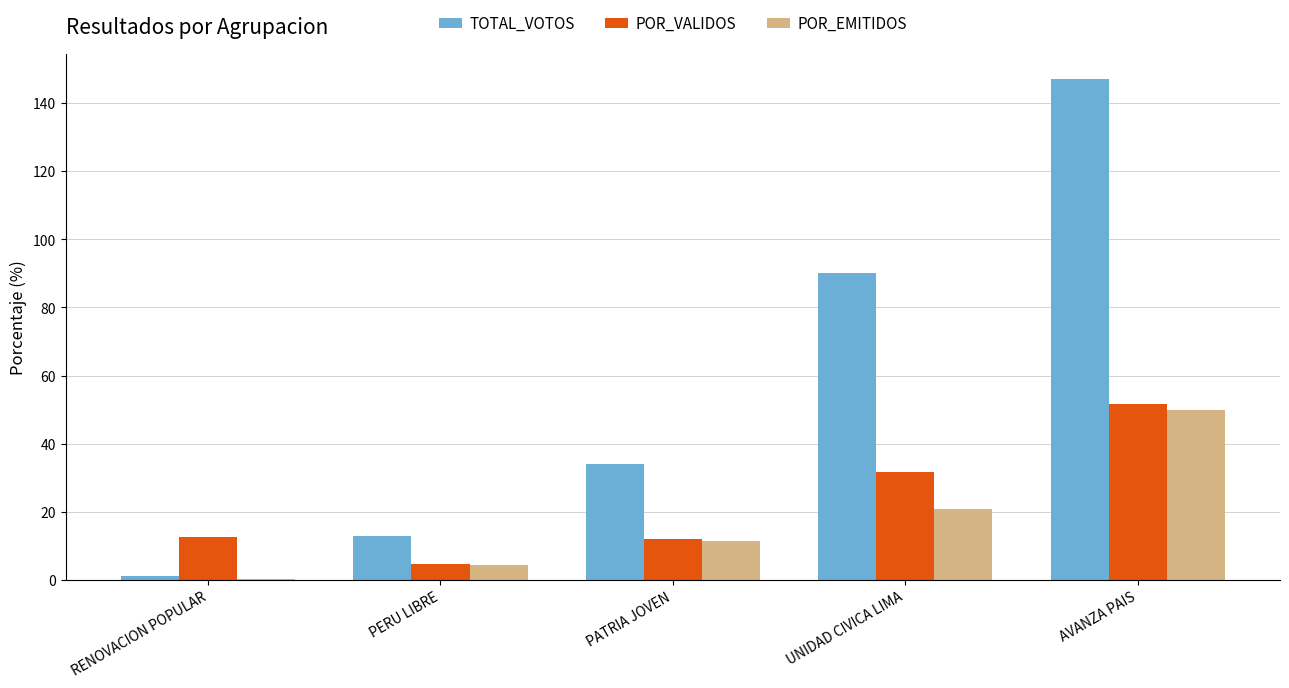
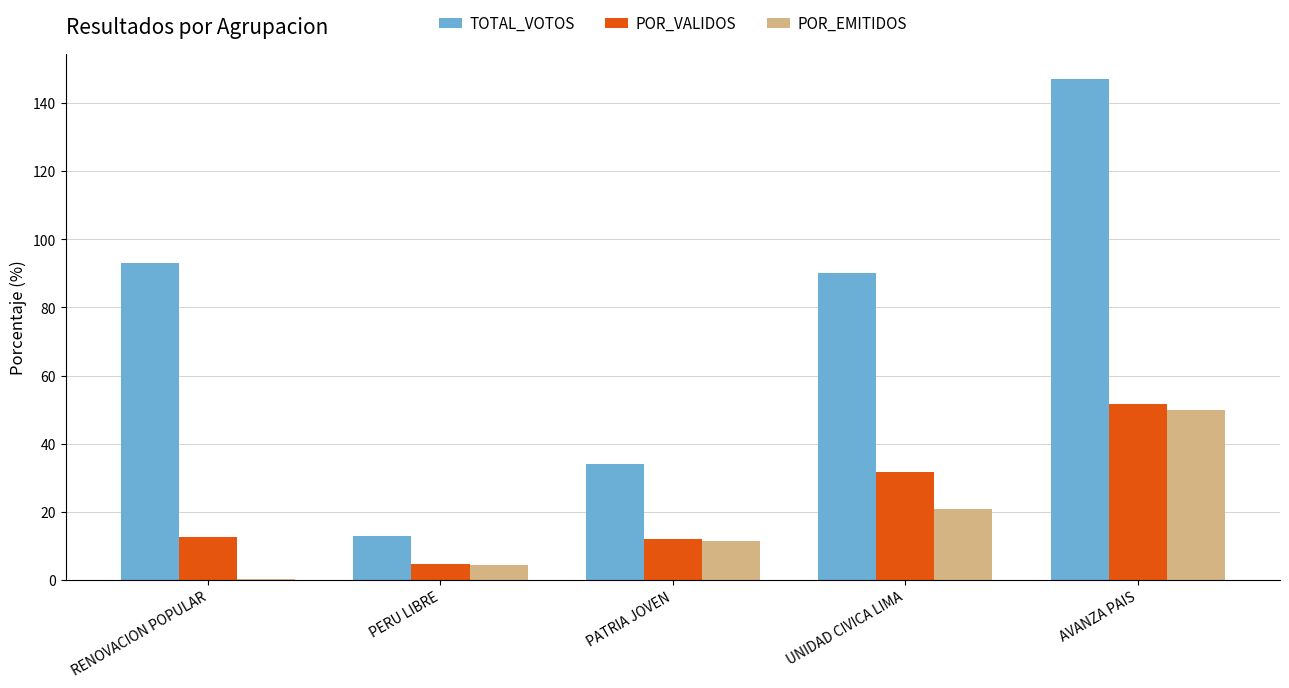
  {
    "TOTAL_VOTOS": {
-     "RENOVACION POPULAR": 1,
+     "RENOVACION POPULAR": 93,
      "PERU LIBRE": 13,
      "PATRIA JOVEN": 34,
      "UNIDAD CIVICA LIMA": 90,
      "AVANZA PAIS": 147
    },
    "POR_VALIDOS": {
      "RENOVACION POPULAR": 13,
      "PERU LIBRE": 5,
      "PATRIA JOVEN": 12,
      "UNIDAD CIVICA LIMA": 32,
      "AVANZA PAIS": 52
    },
    "POR_EMITIDOS": {
      "PERU LIBRE": 4,
      "PATRIA JOVEN": 12,
      "UNIDAD CIVICA LIMA": 21,
      "AVANZA PAIS": 50
    }
  }
